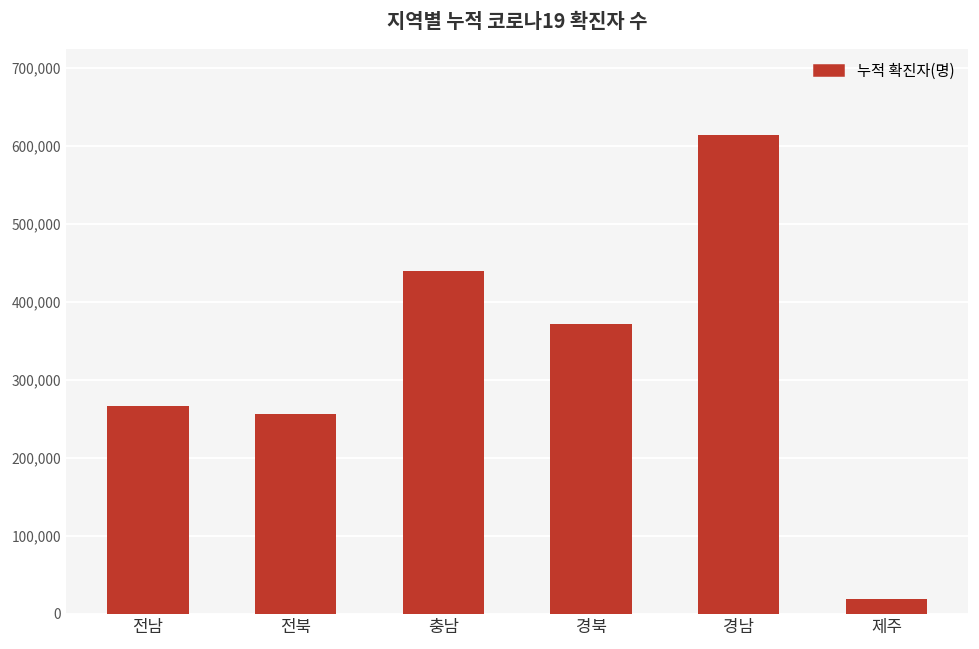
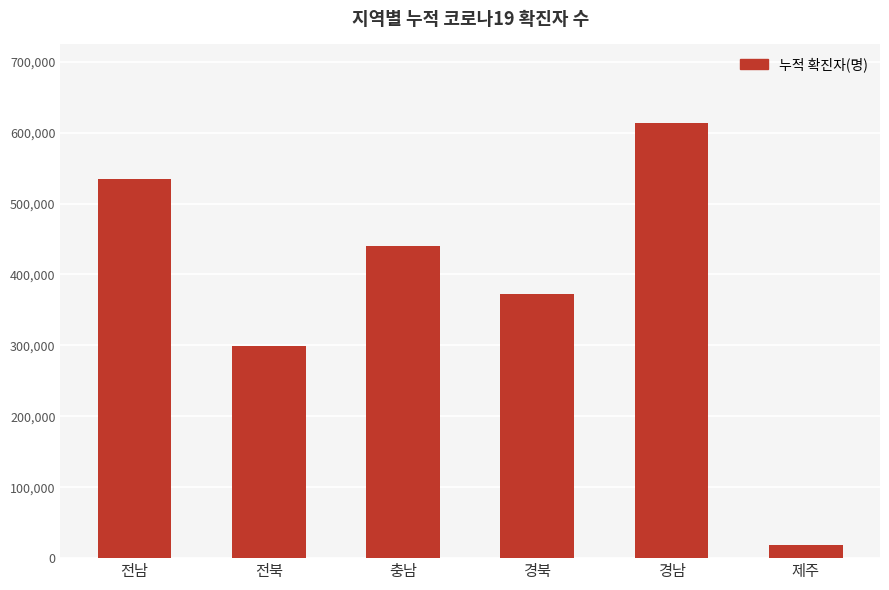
  {
-   "전남": "270,000",
-   "전북": "260,000",
+   "전남": "540,000",
+   "전북": "300,000",
    "충남": "440,000",
    "경북": "370,000",
    "경남": "610,000",
    "제주": "20,000"
  }
